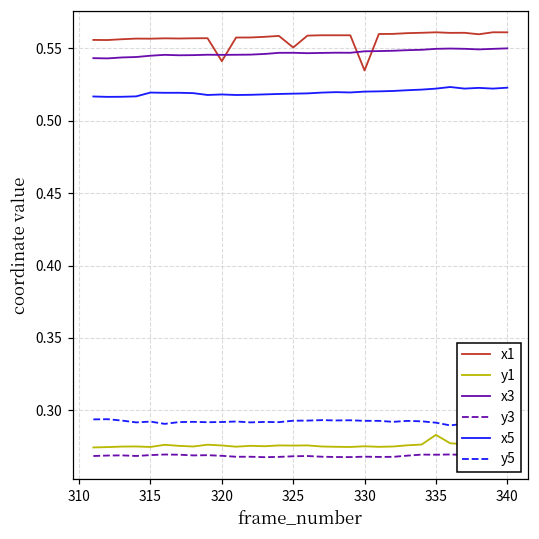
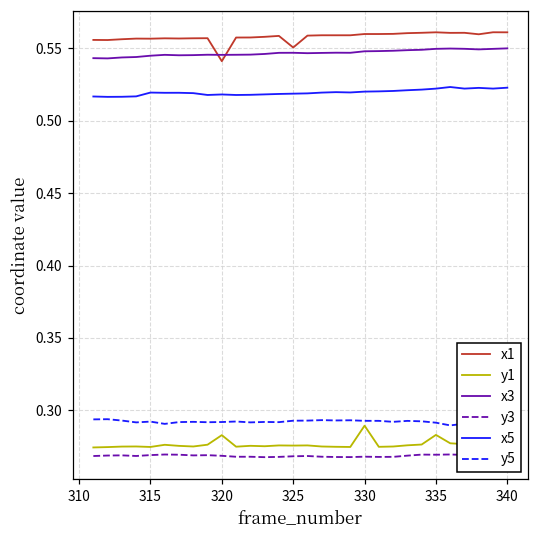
  {
    "x1": {
      "315": 0.557,
      "320": 0.541,
      "325": 0.551,
-     "330": 0.535,
+     "330": 0.560,
      "335": 0.561,
      "340": 0.561
    },
    "y1": {
      "315": 0.275,
-     "320": 0.276,
+     "320": 0.283,
      "325": 0.276,
-     "330": 0.275,
+     "330": 0.289,
      "335": 0.283
    }
  }
